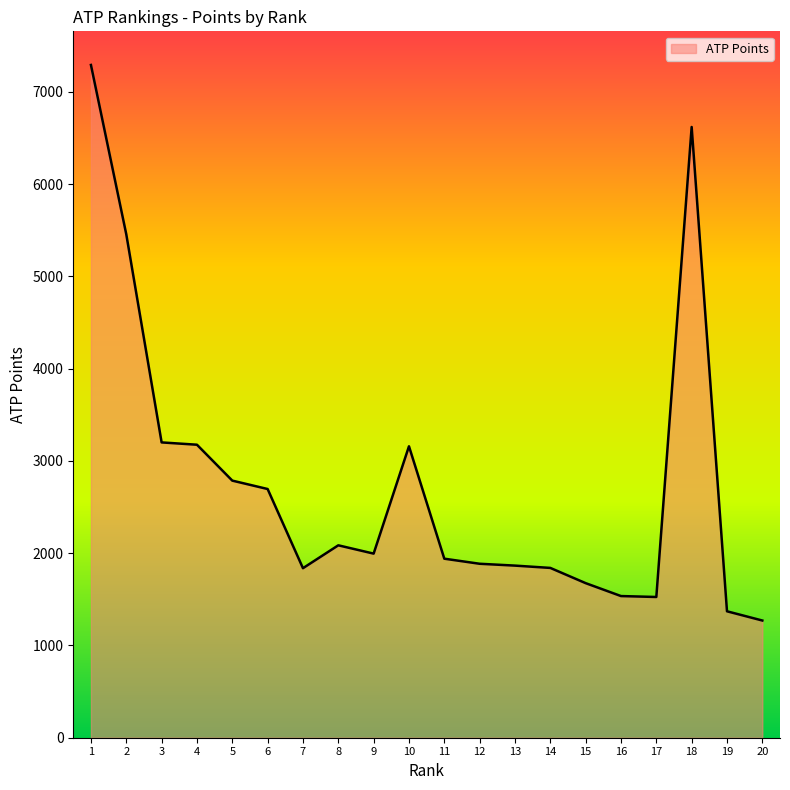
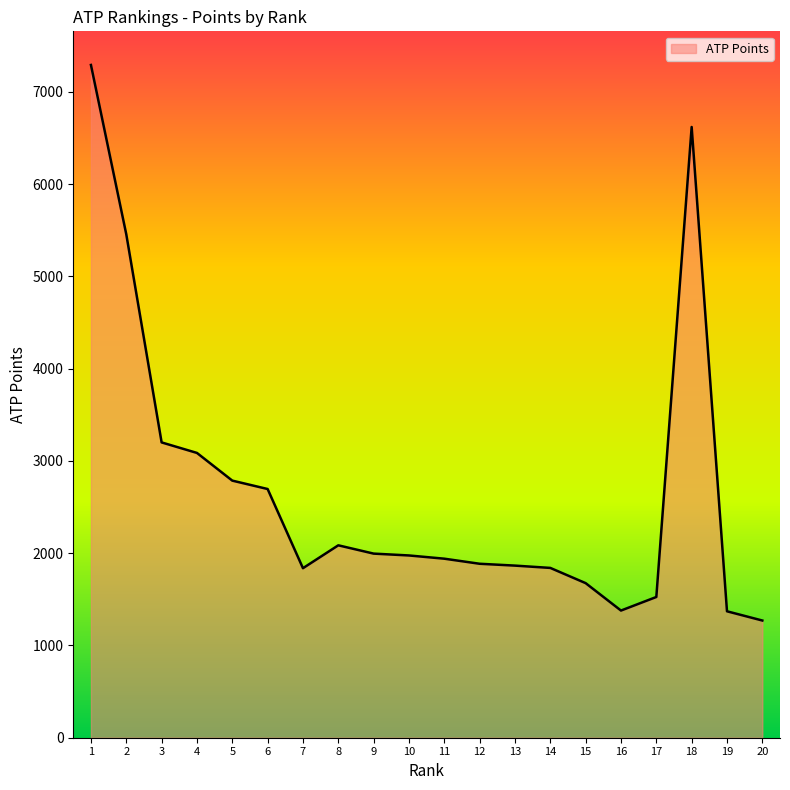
  {
    "1": 7300,
    "2": 5500,
    "3": 3200,
-   "4": 3200,
+   "4": 3100,
    "5": 2800,
    "6": 2700,
    "7": 1800,
    "8": 2100,
    "9": 2000,
-   "10": 3200,
+   "10": 2000,
    "11": 1900,
    "12": 1900,
    "13": 1900,
    "14": 1800,
    "15": 1700,
-   "16": 1500,
+   "16": 1400,
    "17": 1500,
    "18": 6600,
    "19": 1400,
    "20": 1300
  }
